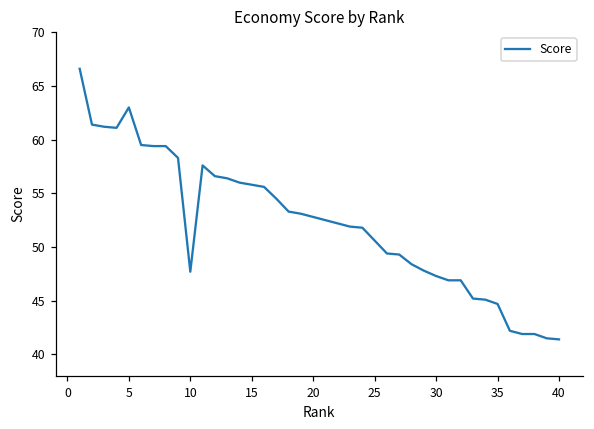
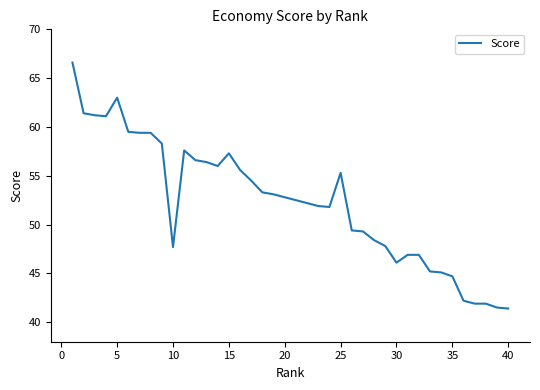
  {
    "5": 63,
    "10": 48,
-   "15": 56,
+   "15": 57,
    "20": 53,
-   "25": 51,
-   "30": 47,
+   "25": 55,
+   "30": 46,
    "35": 45,
    "40": 41
  }
